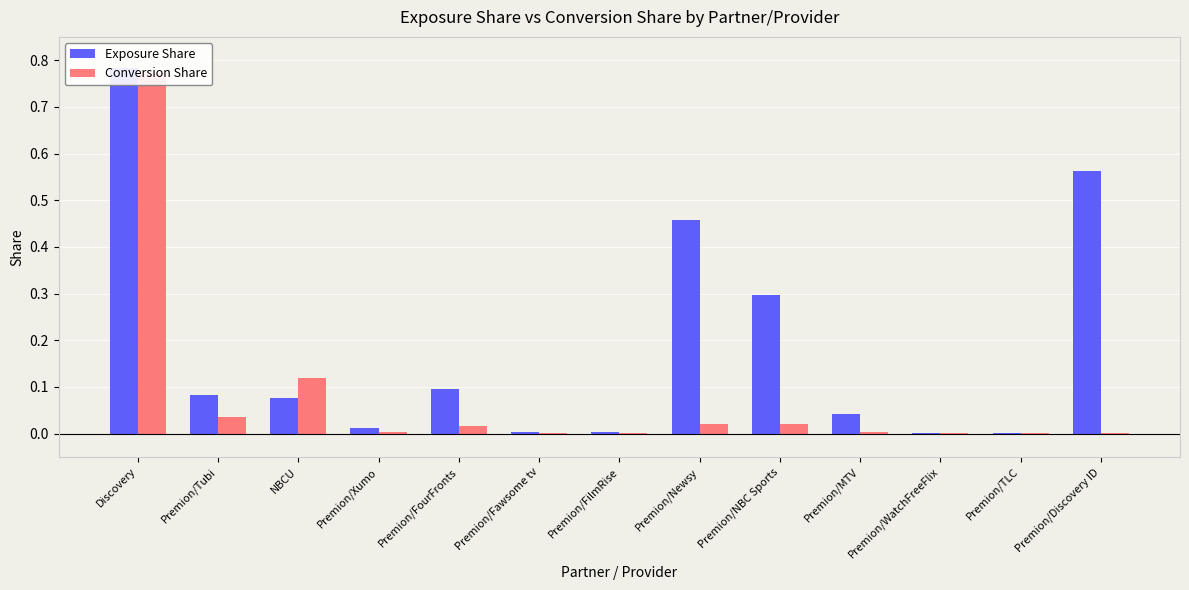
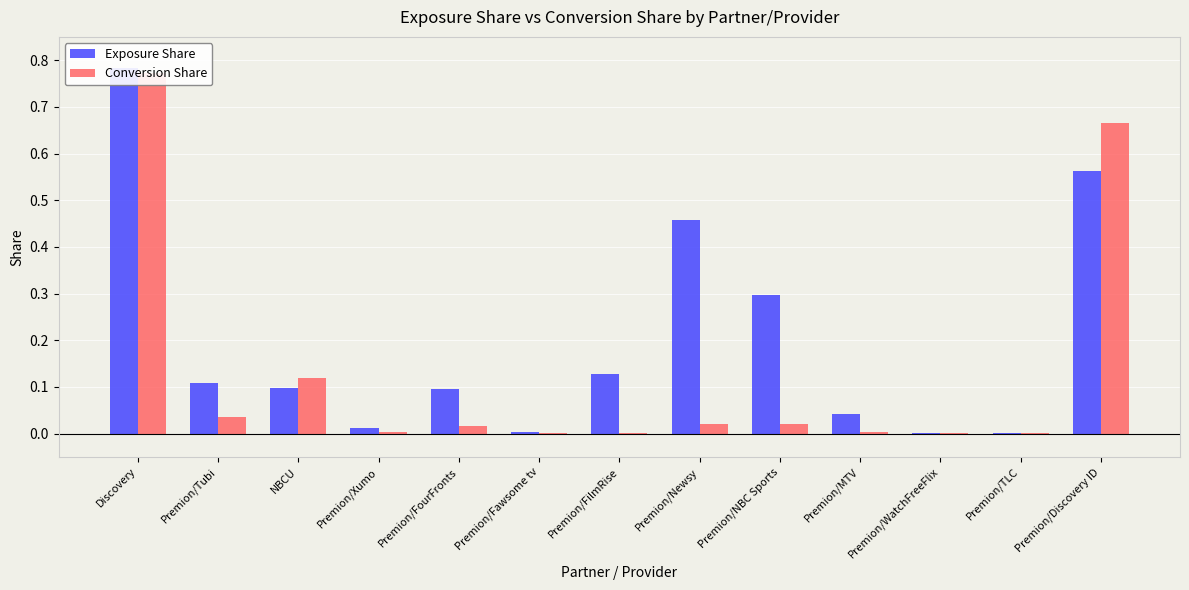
  {
    "Exposure Share": {
-     "Premion/Tubi": 0.08,
-     "NBCU": 0.08,
+     "Premion/Tubi": 0.11,
+     "NBCU": 0.10,
      "Premion/Xumo": 0.01,
      "Premion/FourFronts": 0.10,
-     "Premion/FilmRise": 0.00,
+     "Premion/FilmRise": 0.13,
      "Premion/Newsy": 0.46,
      "Premion/NBC Sports": 0.30,
      "Premion/MTV": 0.04,
      "Premion/Discovery ID": 0.56
    },
    "Conversion Share": {
      "Premion/Tubi": 0.03,
      "NBCU": 0.12,
      "Premion/FourFronts": 0.02,
      "Premion/Newsy": 0.02,
      "Premion/NBC Sports": 0.02,
-     "Premion/Discovery ID": 0.00
+     "Premion/Discovery ID": 0.66
    }
  }
